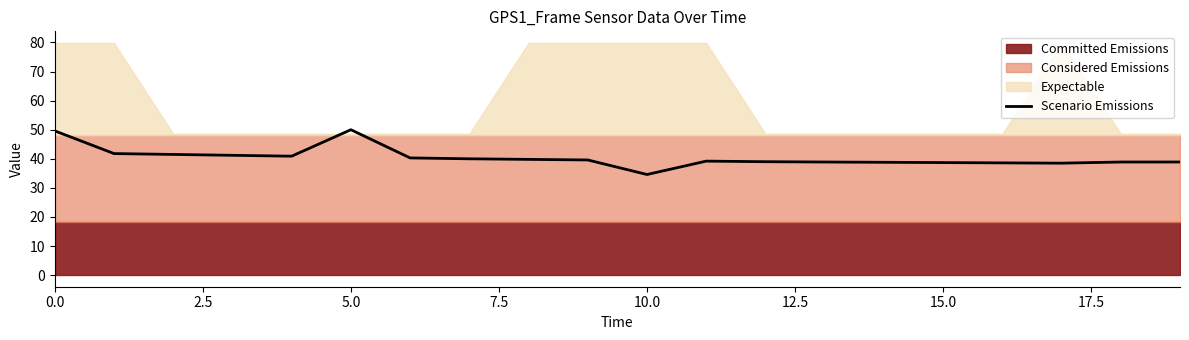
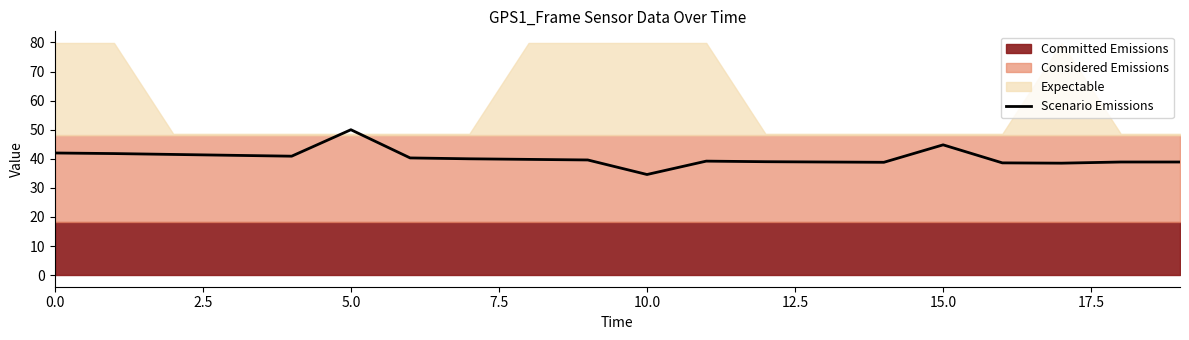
  {
    "Scenario Emissions": {
-     "0.0": 50,
+     "0.0": 42,
      "5.0": 50,
      "10.0": 35,
-     "15.0": 39
+     "15.0": 45
    },
    "Committed Emissions": {
      "0.0": 18,
      "5.0": 18,
      "10.0": 18,
      "15.0": 18
    },
    "Considered Emissions": {
      "0.0": 30,
      "10.0": 30
    },
    "Expectable": {
      "0.0": 32,
      "10.0": 32
    }
  }
